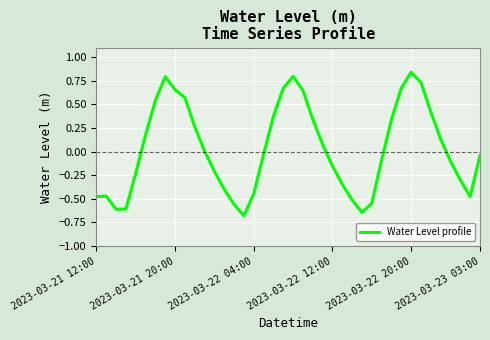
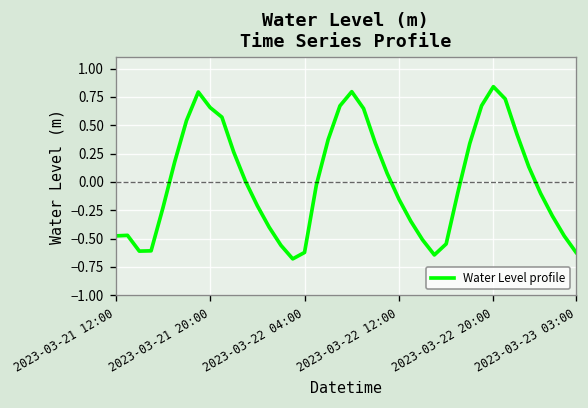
  {
    "2023-03-21 12:00": -0.5,
    "2023-03-21 20:00": 0.7,
-   "2023-03-22 04:00": -0.4,
+   "2023-03-22 04:00": -0.6,
    "2023-03-22 12:00": -0.2,
    "2023-03-22 20:00": 0.8,
-   "2023-03-23 03:00": 0.0
+   "2023-03-23 03:00": -0.6
  }
